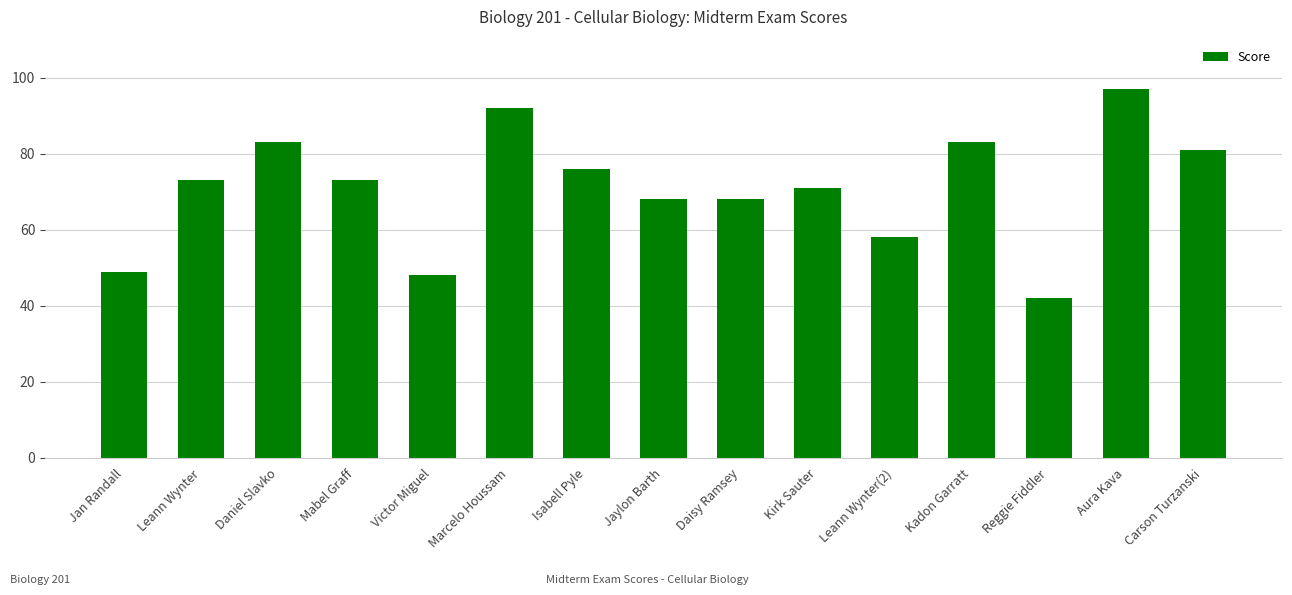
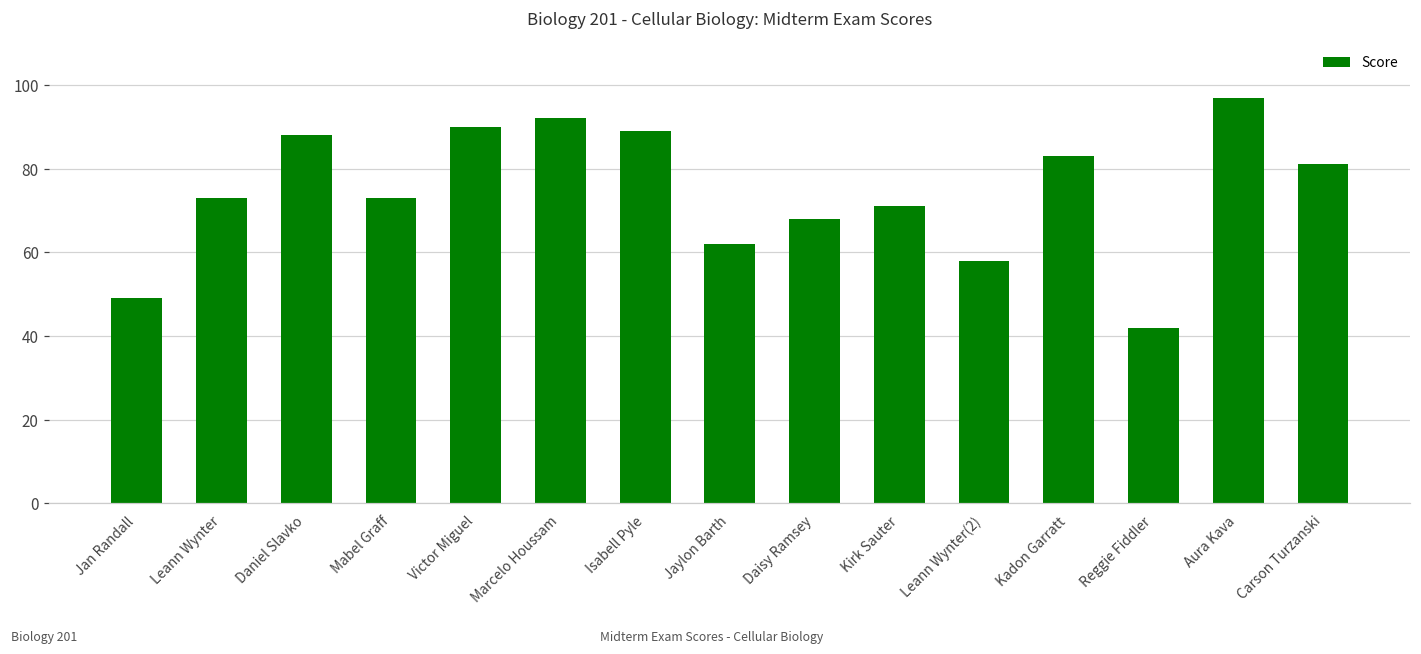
  {
    "Jan Randall": 49,
    "Leann Wynter": 73,
-   "Daniel Slavko": 83,
+   "Daniel Slavko": 88,
    "Mabel Graff": 73,
-   "Victor Miguel": 48,
+   "Victor Miguel": 90,
    "Marcelo Houssam": 92,
-   "Isabell Pyle": 76,
-   "Jaylon Barth": 68,
+   "Isabell Pyle": 89,
+   "Jaylon Barth": 62,
    "Daisy Ramsey": 68,
    "Kirk Sauter": 71,
    "Leann Wynter(2)": 58,
    "Kadon Garratt": 83,
    "Reggie Fiddler": 42,
    "Aura Kava": 97,
    "Carson Turzanski": 81
  }
